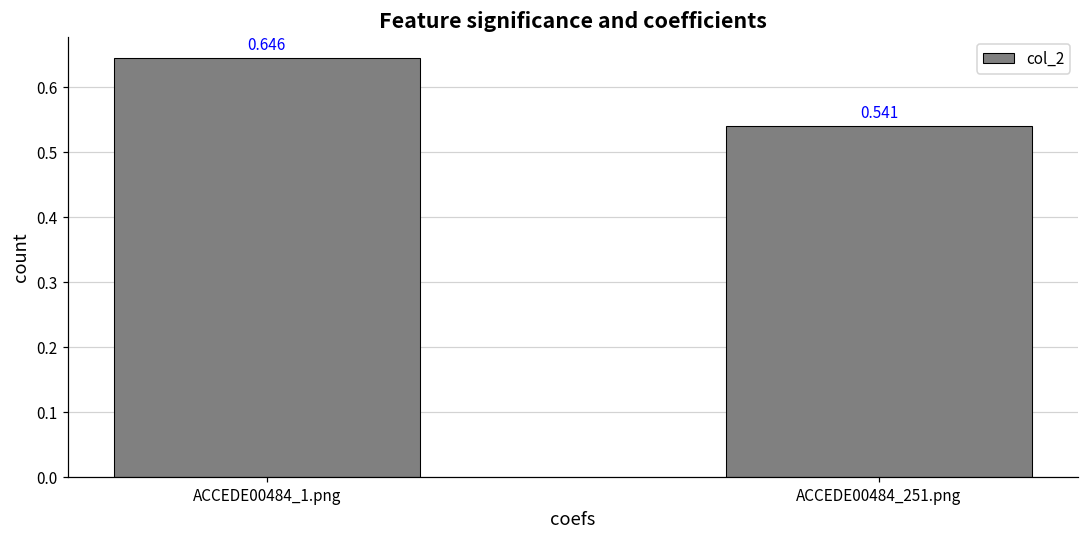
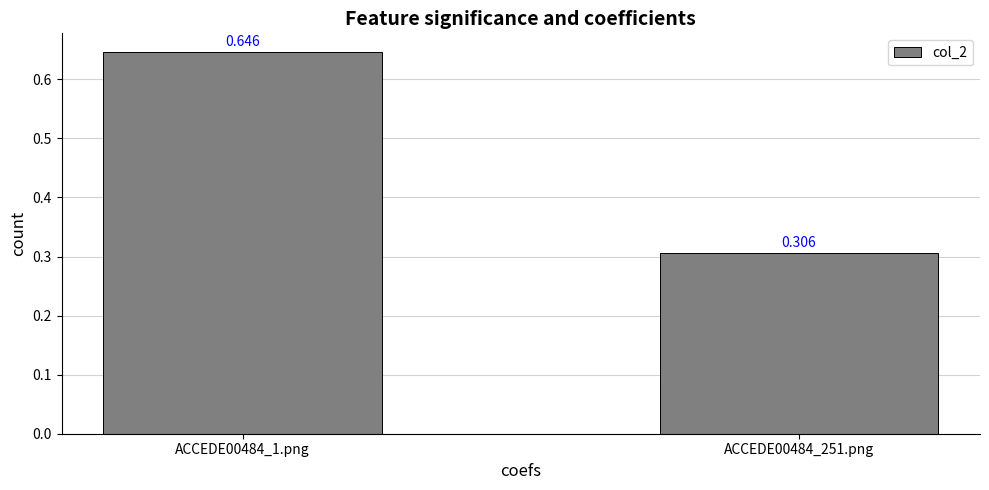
  {
    "ACCEDE00484_1.png": 0.646,
-   "ACCEDE00484_251.png": 0.541
+   "ACCEDE00484_251.png": 0.306
  }
